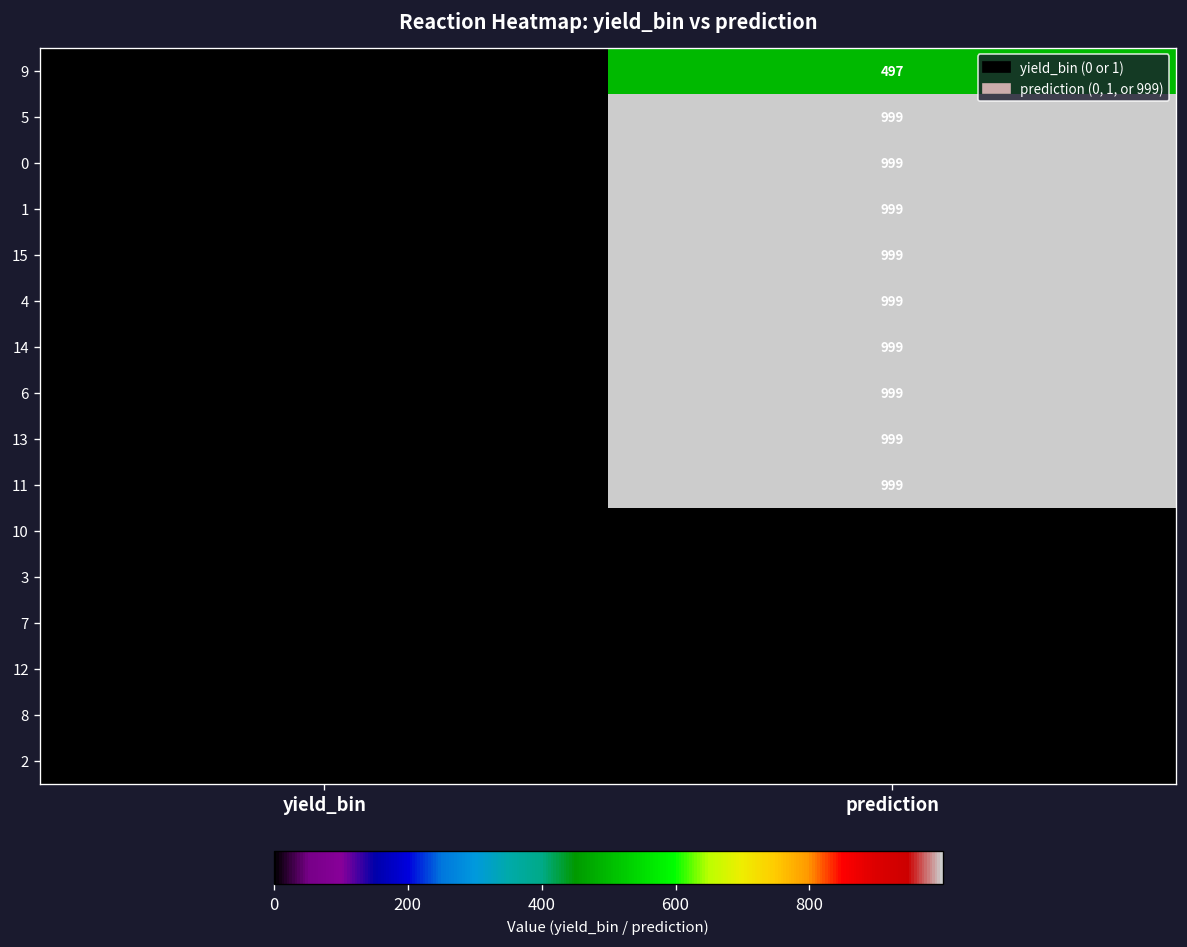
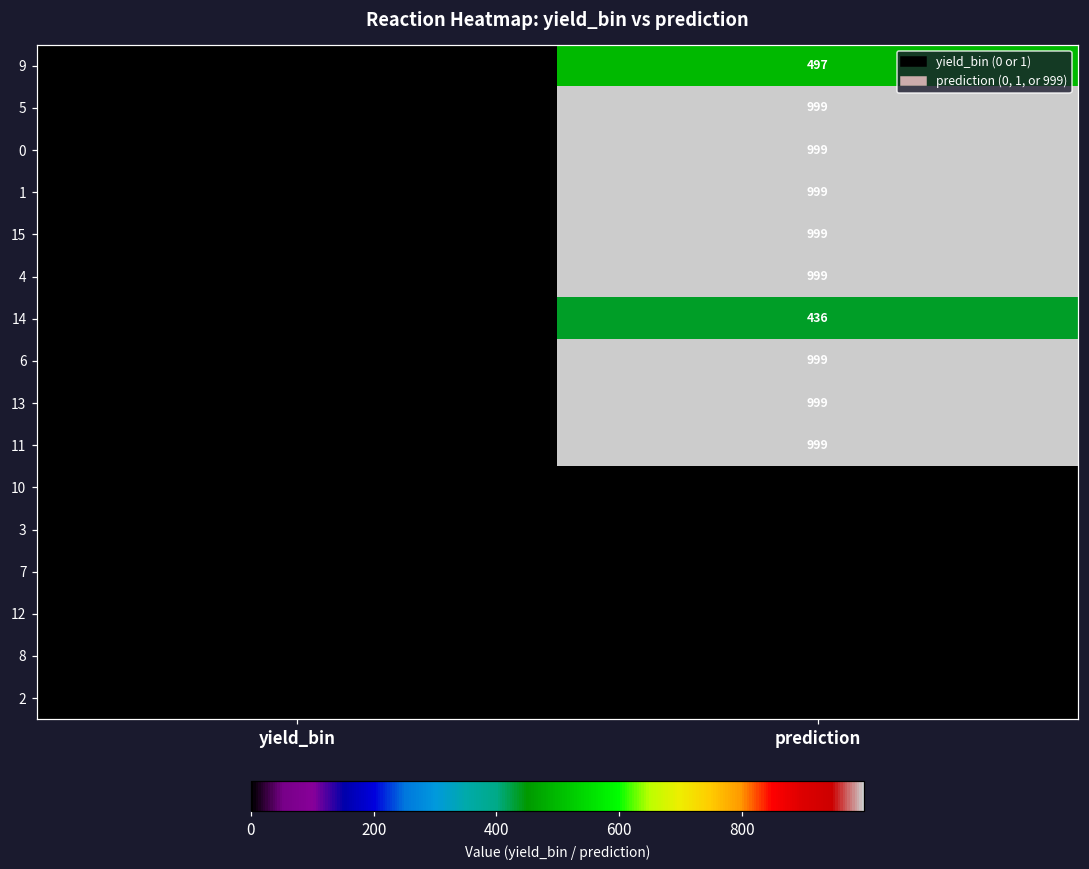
  {
    "9": {
      "prediction": 497
    },
    "5": {
      "prediction": 999
    },
    "0": {
      "prediction": 999
    },
    "1": {
      "prediction": 999
    },
    "15": {
      "prediction": 999
    },
    "4": {
      "prediction": 999
    },
    "14": {
-     "prediction": 999
+     "prediction": 436
    },
    "6": {
      "prediction": 999
    },
    "13": {
      "prediction": 999
    },
    "11": {
      "prediction": 999
    }
  }
